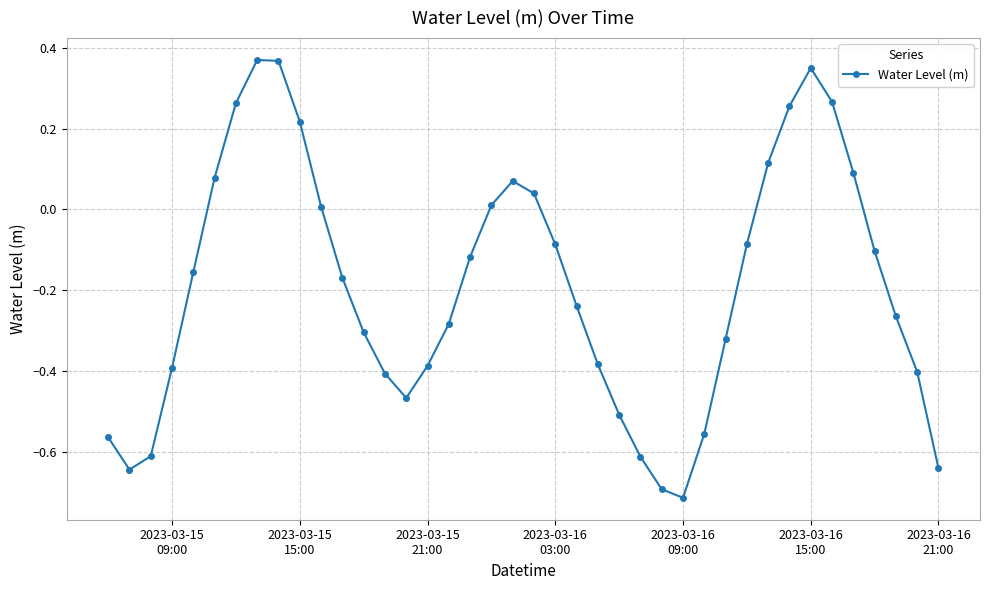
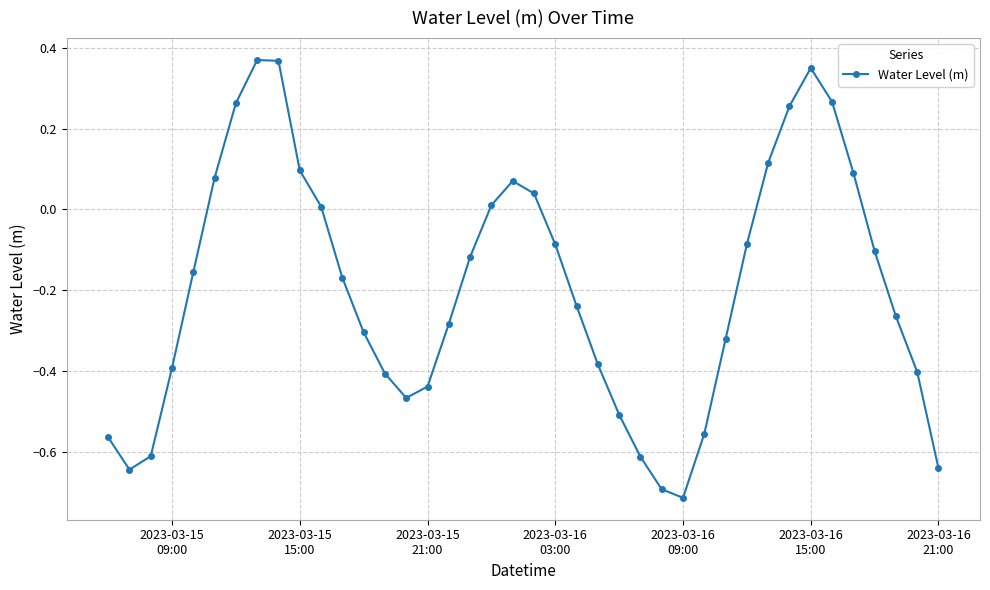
  {
    "2023-03-15 09:00": -0.39,
-   "2023-03-15 15:00": 0.22,
-   "2023-03-15 21:00": -0.39,
+   "2023-03-15 15:00": 0.10,
+   "2023-03-15 21:00": -0.44,
    "2023-03-16 03:00": -0.09,
    "2023-03-16 09:00": -0.71,
    "2023-03-16 15:00": 0.35,
    "2023-03-16 21:00": -0.64
  }
